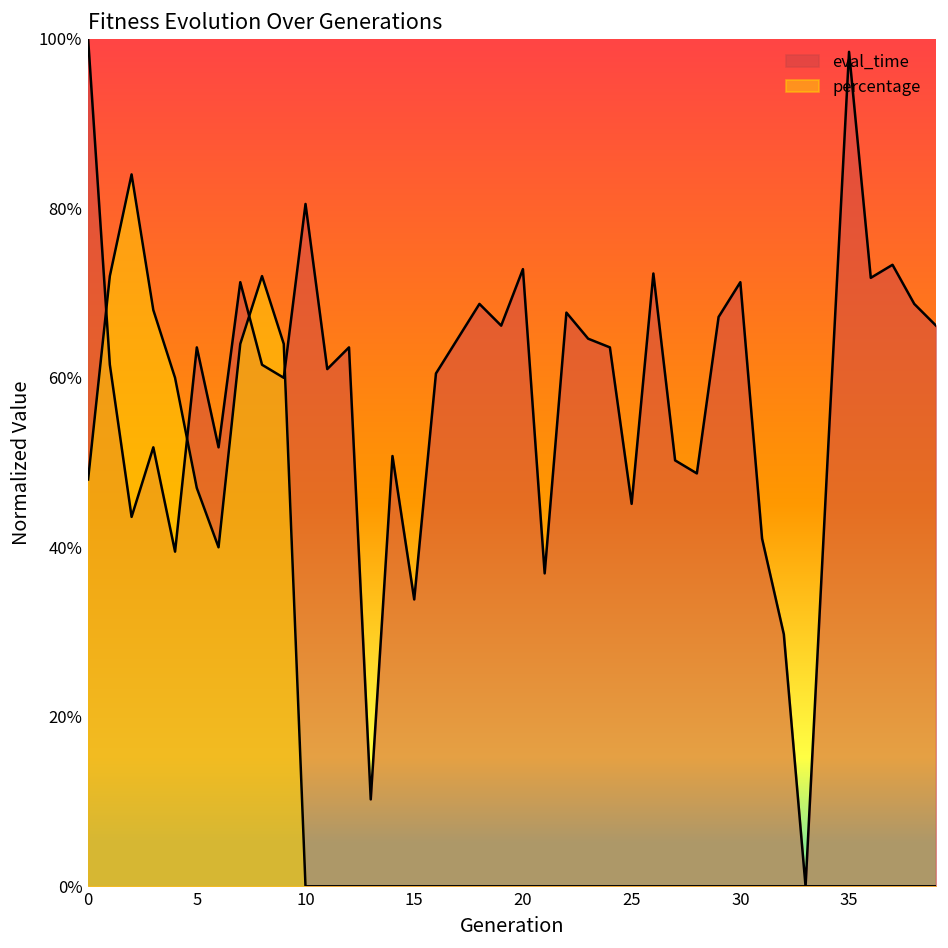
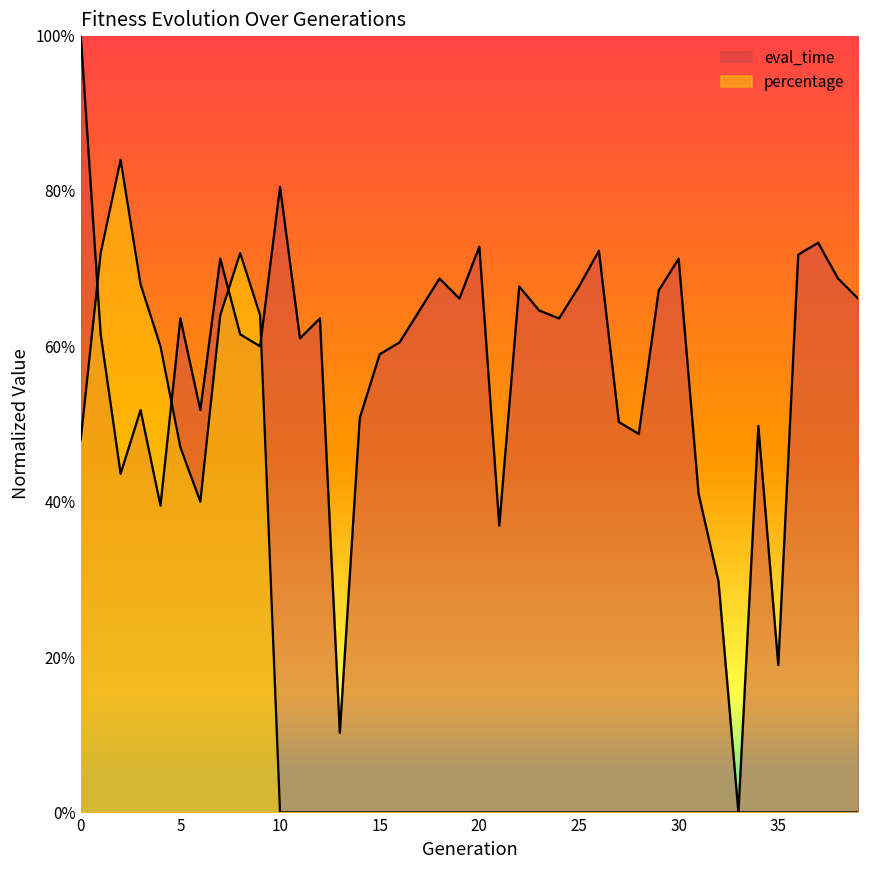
  {
    "eval_time": {
      "0": "100%",
      "5": "64%",
      "10": "81%",
-     "15": "34%",
+     "15": "59%",
      "20": "73%",
-     "25": "45%",
+     "25": "68%",
      "30": "71%",
-     "35": "98%"
+     "35": "19%"
    },
    "percentage": {
      "0": "48%",
      "5": "47%",
      "10": "0%",
      "15": "0%",
      "20": "0%",
      "25": "0%",
      "30": "0%",
      "35": "0%"
    }
  }
